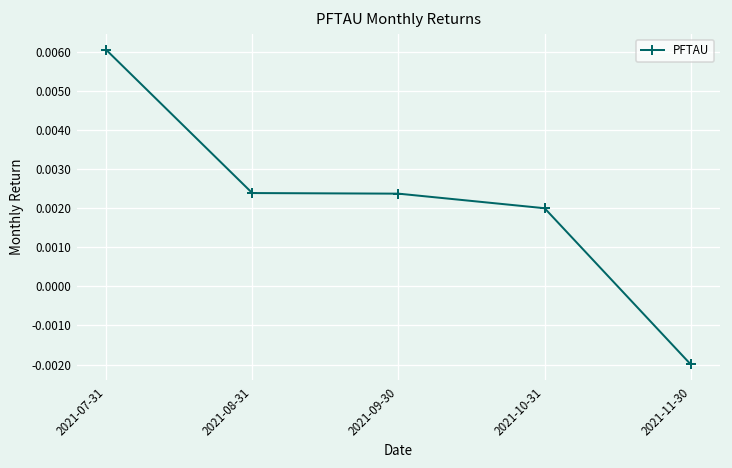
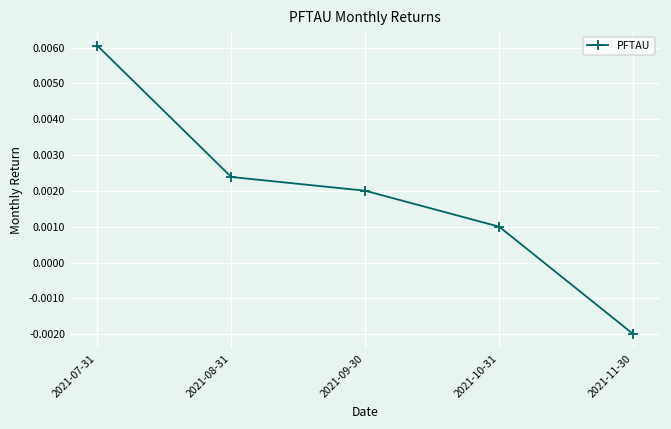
  {
    "2021-07-31": 0.0061,
    "2021-08-31": 0.0024,
-   "2021-09-30": 0.0024,
-   "2021-10-31": 0.002,
+   "2021-09-30": 0.0020,
+   "2021-10-31": 0.001,
    "2021-11-30": -0.0020
  }
